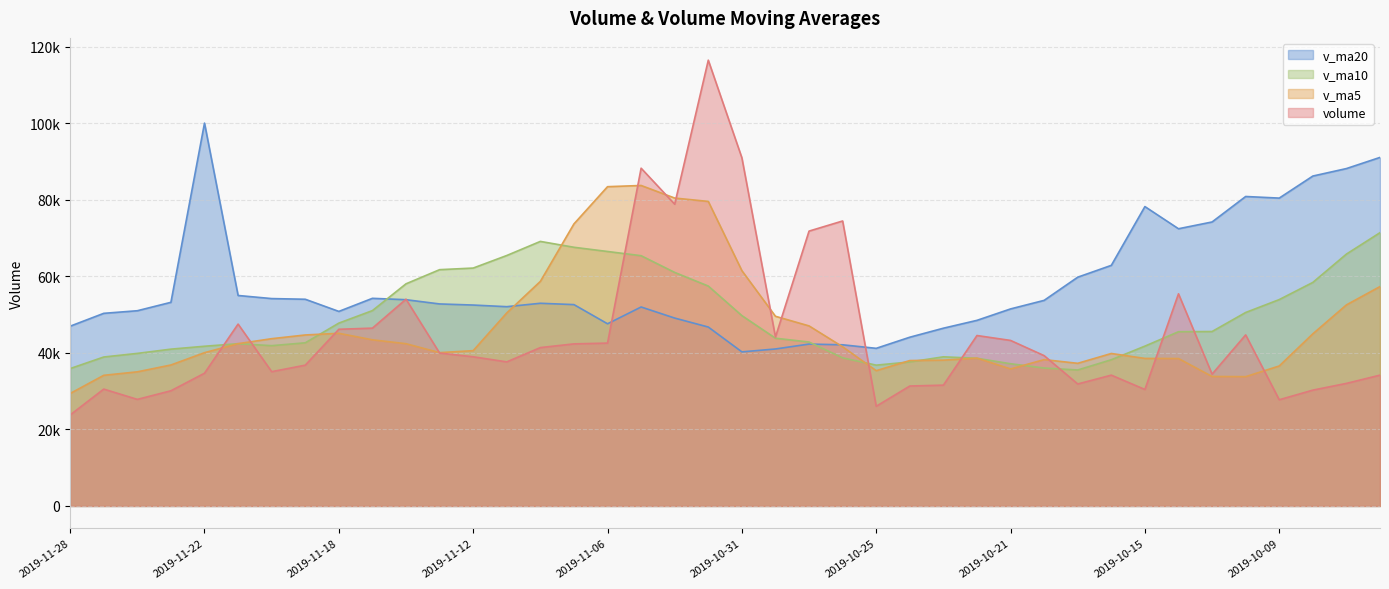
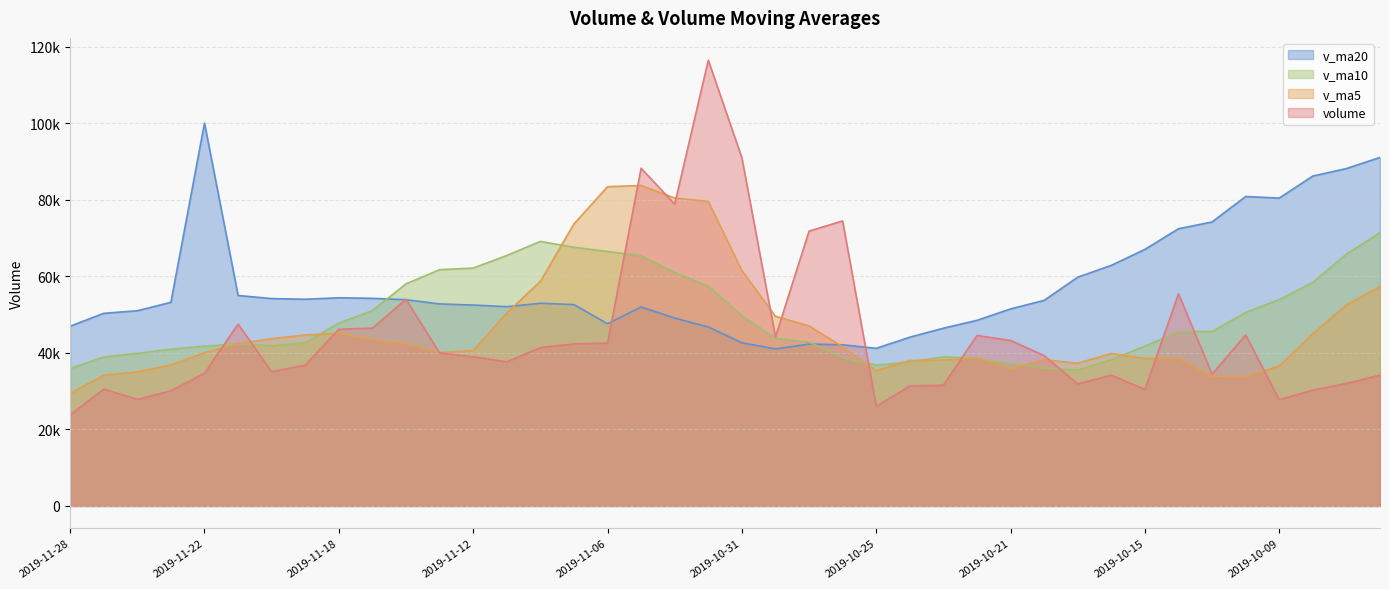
  {
    "v_ma20": {
      "2019-11-28": 47000,
      "2019-11-22": 100000,
-     "2019-11-18": 51000,
+     "2019-11-18": 54000,
      "2019-11-12": 53000,
      "2019-11-06": 48000,
-     "2019-10-31": 40000,
+     "2019-10-31": 43000,
      "2019-10-25": 41000,
      "2019-10-21": 52000,
-     "2019-10-15": 78000,
+     "2019-10-15": 67000,
      "2019-10-09": 80000
    }
  }
